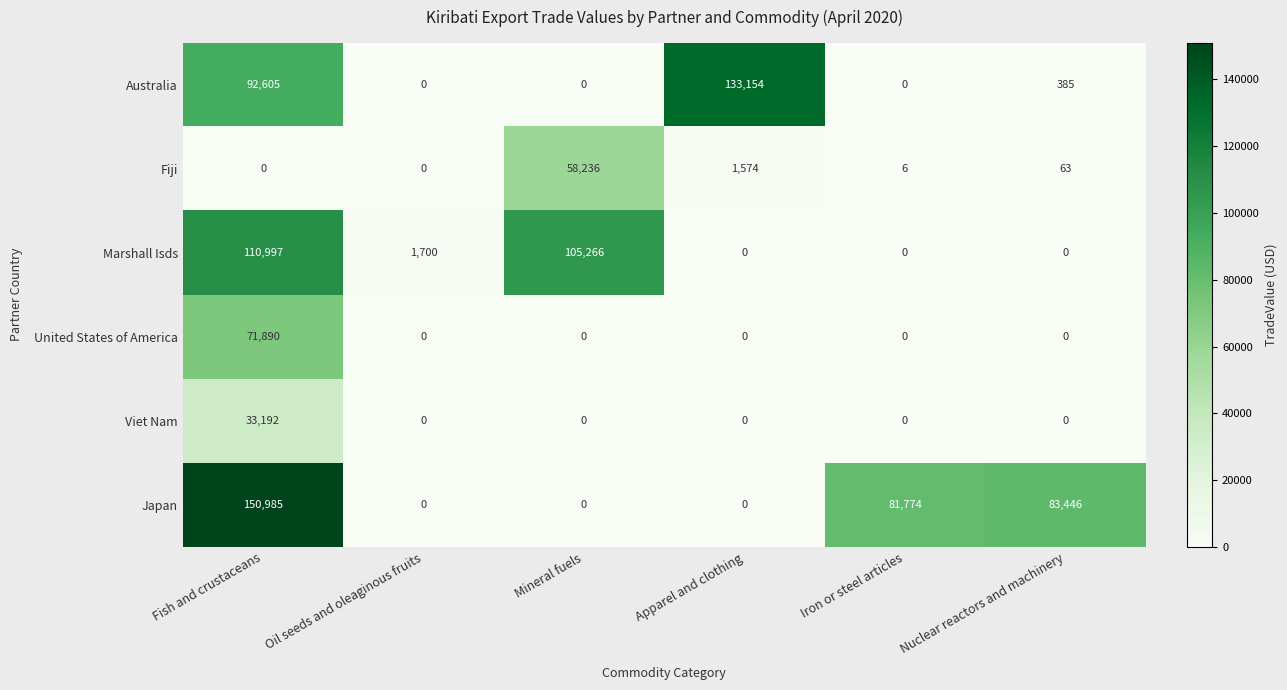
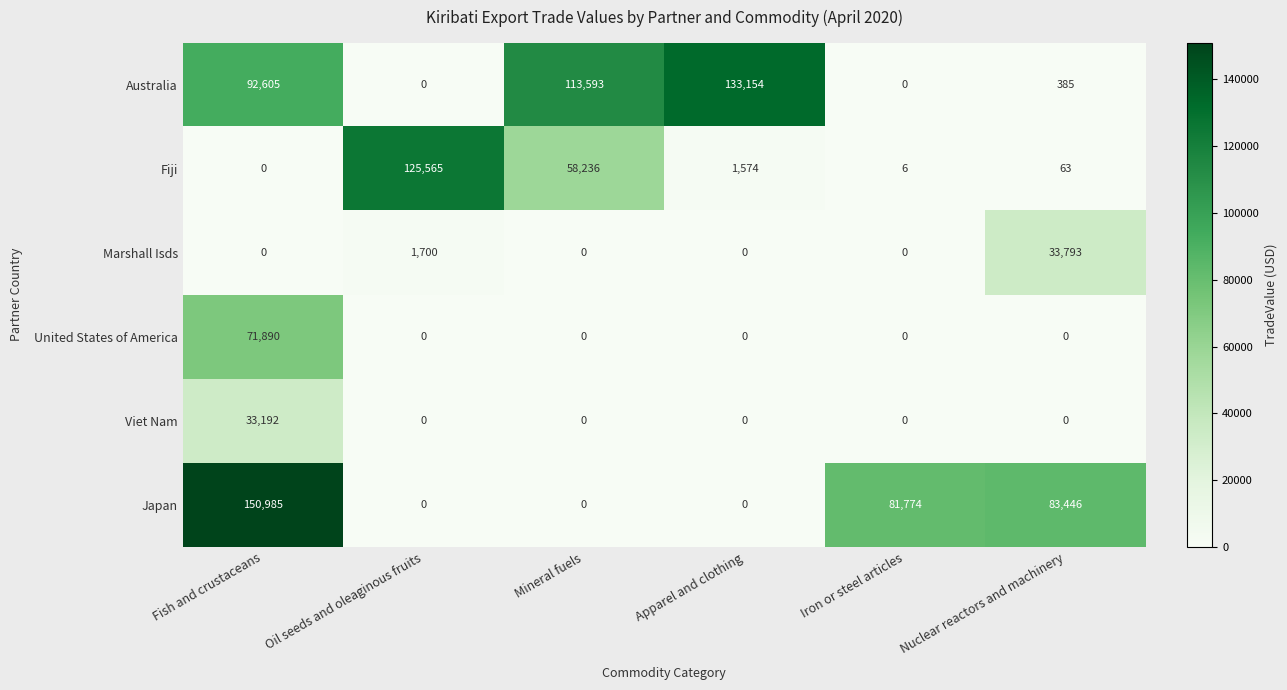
  {
    "Australia": {
      "Fish and crustaceans": "92,605",
      "Oil seeds and oleaginous fruits": "0",
-     "Mineral fuels": "0",
+     "Mineral fuels": "113,593",
      "Apparel and clothing": "133,154",
      "Iron or steel articles": "0",
      "Nuclear reactors and machinery": "385"
    },
    "Fiji": {
      "Fish and crustaceans": "0",
-     "Oil seeds and oleaginous fruits": "0",
+     "Oil seeds and oleaginous fruits": "125,565",
      "Mineral fuels": "58,236",
      "Apparel and clothing": "1,574",
      "Iron or steel articles": "6",
      "Nuclear reactors and machinery": "63"
    },
    "Marshall Isds": {
-     "Fish and crustaceans": "110,997",
+     "Fish and crustaceans": "0",
      "Oil seeds and oleaginous fruits": "1,700",
-     "Mineral fuels": "105,266",
+     "Mineral fuels": "0",
      "Apparel and clothing": "0",
      "Iron or steel articles": "0",
-     "Nuclear reactors and machinery": "0"
+     "Nuclear reactors and machinery": "33,793"
    },
    "United States of America": {
      "Fish and crustaceans": "71,890",
      "Oil seeds and oleaginous fruits": "0",
      "Mineral fuels": "0",
      "Apparel and clothing": "0",
      "Iron or steel articles": "0",
      "Nuclear reactors and machinery": "0"
    },
    "Viet Nam": {
      "Fish and crustaceans": "33,192",
      "Oil seeds and oleaginous fruits": "0",
      "Mineral fuels": "0",
      "Apparel and clothing": "0",
      "Iron or steel articles": "0",
      "Nuclear reactors and machinery": "0"
    },
    "Japan": {
      "Fish and crustaceans": "150,985",
      "Oil seeds and oleaginous fruits": "0",
      "Mineral fuels": "0",
      "Apparel and clothing": "0",
      "Iron or steel articles": "81,774",
      "Nuclear reactors and machinery": "83,446"
    }
  }
